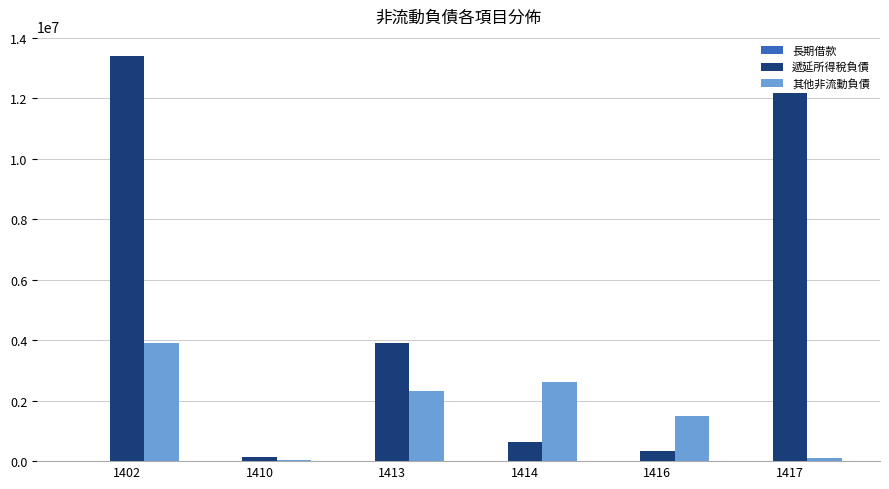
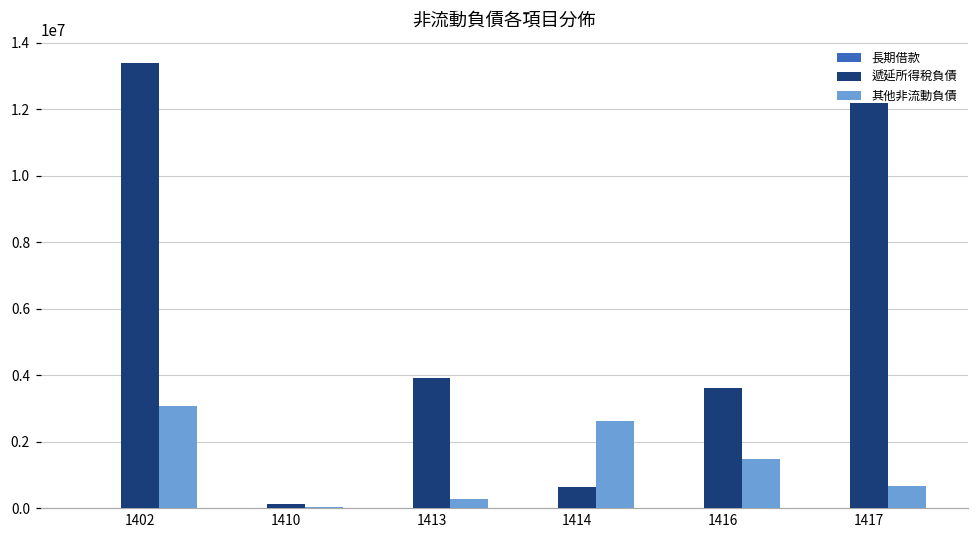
  {
    "長期借款": {
      "1402": 0,
      "1410": 0,
      "1413": 0,
      "1414": 0,
      "1416": 0,
      "1417": 0
    },
    "遞延所得稅負債": {
      "1402": 13400000,
      "1410": 100000,
      "1413": 3900000,
      "1414": 600000,
-     "1416": 300000,
+     "1416": 3600000,
      "1417": 12200000
    },
    "其他非流動負債": {
-     "1402": 3900000,
-     "1413": 2300000,
+     "1402": 3100000,
+     "1413": 300000,
      "1414": 2600000,
      "1416": 1500000,
-     "1417": 100000
+     "1417": 700000
    }
  }
